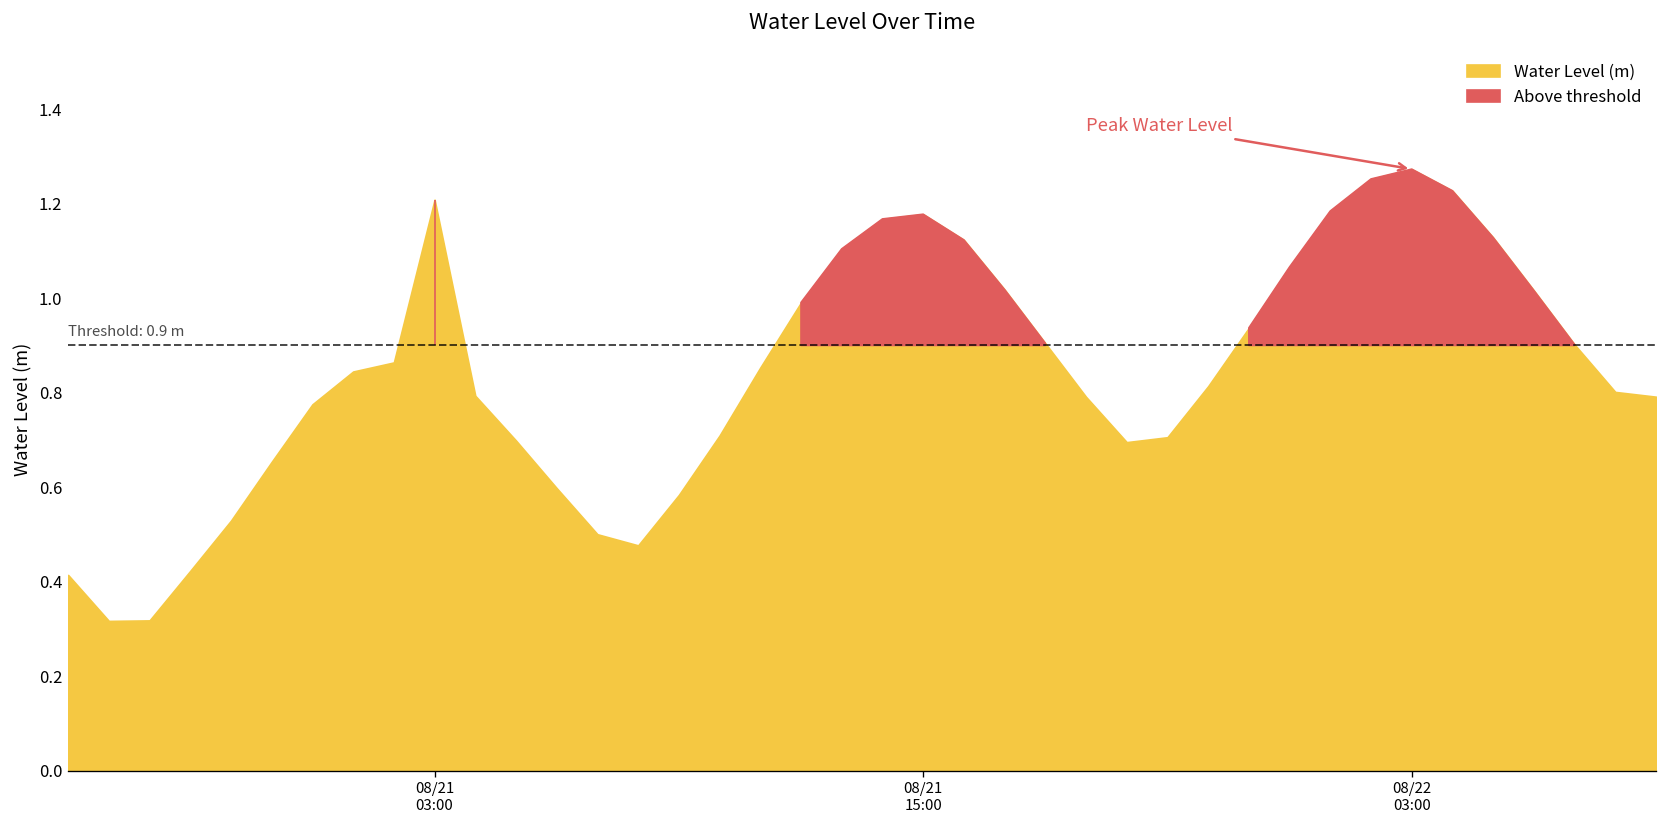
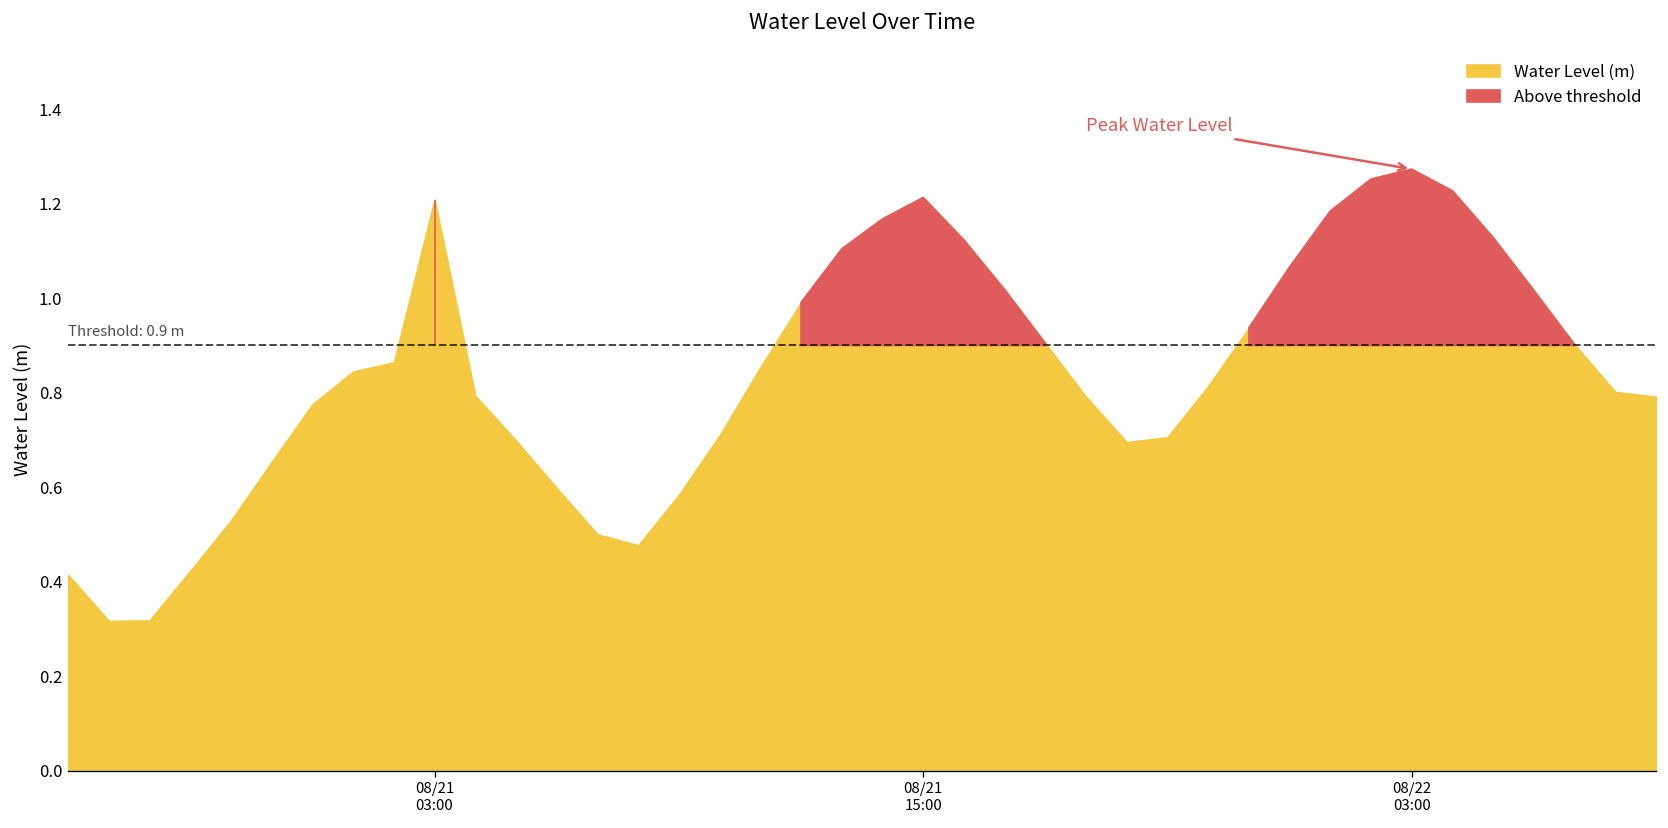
  {
    "08/21 03:00": 1.21,
-   "08/21 15:00": 1.18,
+   "08/21 15:00": 1.21,
    "08/22 03:00": 1.27
  }
